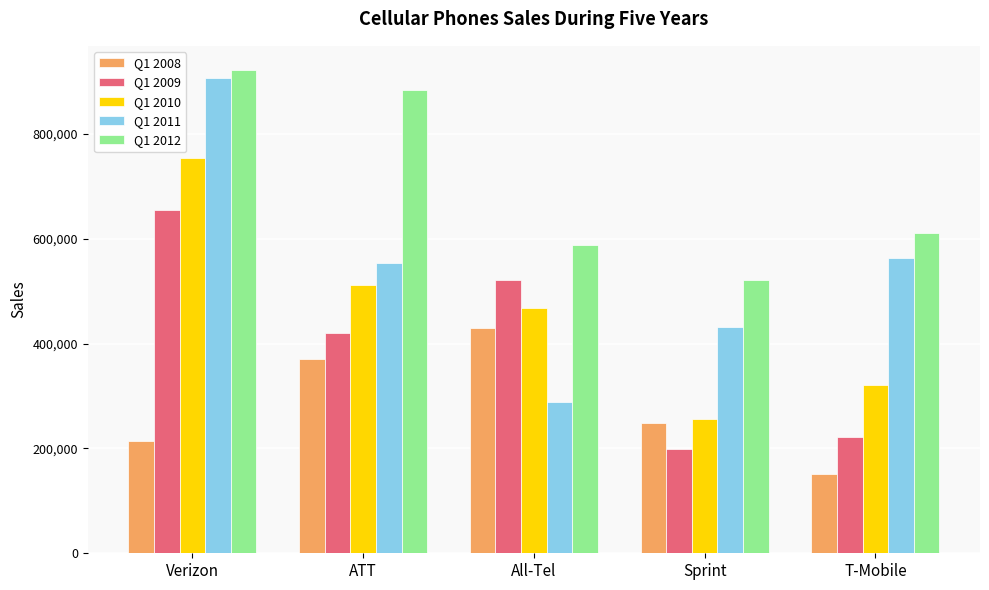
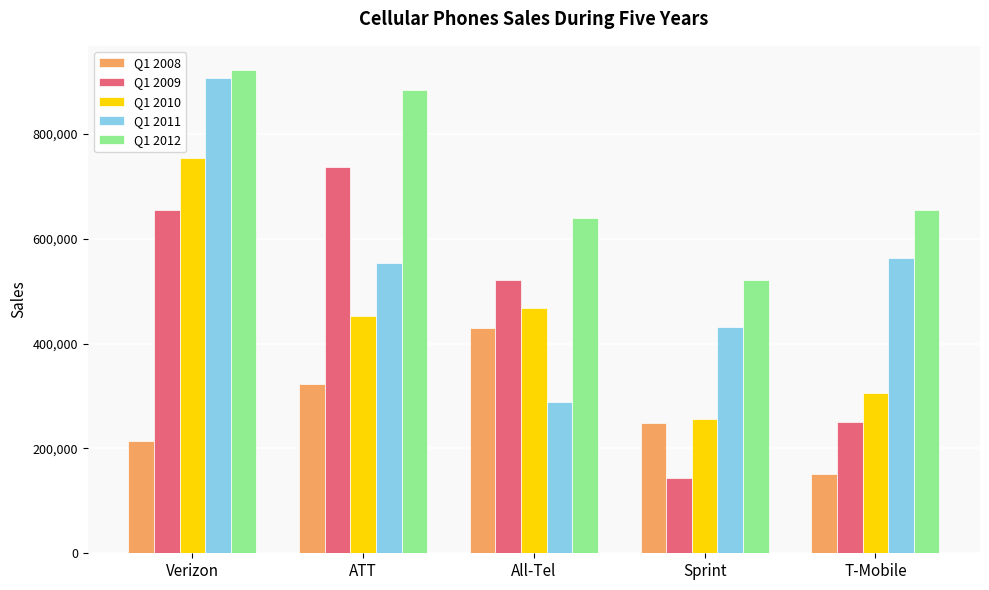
  {
    "Q1 2008": {
      "Verizon": "210,000",
-     "ATT": "370,000",
+     "ATT": "320,000",
      "All-Tel": "430,000",
      "Sprint": "250,000",
      "T-Mobile": "150,000"
    },
    "Q1 2009": {
      "Verizon": "660,000",
-     "ATT": "420,000",
+     "ATT": "740,000",
      "All-Tel": "520,000",
-     "Sprint": "200,000",
-     "T-Mobile": "220,000"
+     "Sprint": "140,000",
+     "T-Mobile": "250,000"
    },
    "Q1 2010": {
      "Verizon": "750,000",
-     "ATT": "510,000",
+     "ATT": "450,000",
      "All-Tel": "470,000",
      "Sprint": "260,000",
-     "T-Mobile": "320,000"
+     "T-Mobile": "310,000"
    },
    "Q1 2011": {
      "Verizon": "910,000",
      "ATT": "550,000",
      "All-Tel": "290,000",
      "Sprint": "430,000",
      "T-Mobile": "560,000"
    },
    "Q1 2012": {
      "Verizon": "920,000",
      "ATT": "880,000",
-     "All-Tel": "590,000",
+     "All-Tel": "640,000",
      "Sprint": "520,000",
-     "T-Mobile": "610,000"
+     "T-Mobile": "650,000"
    }
  }
